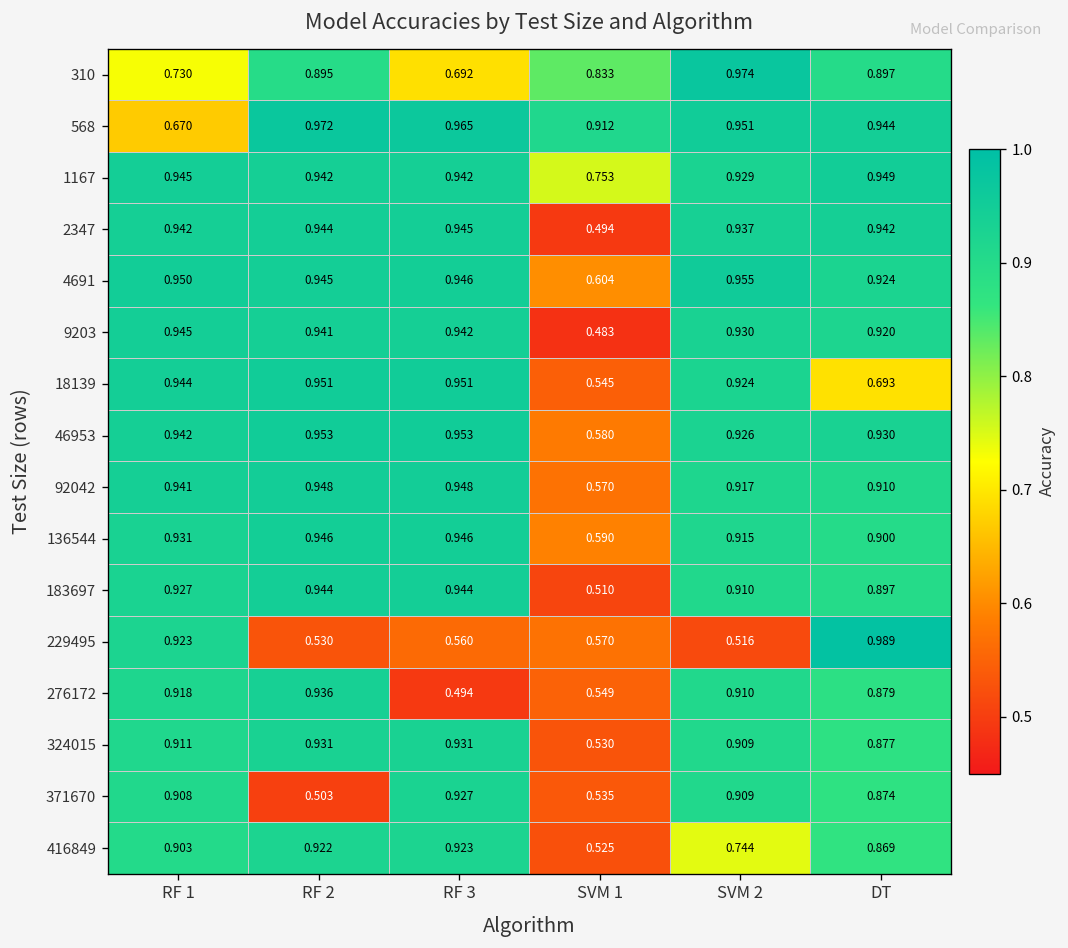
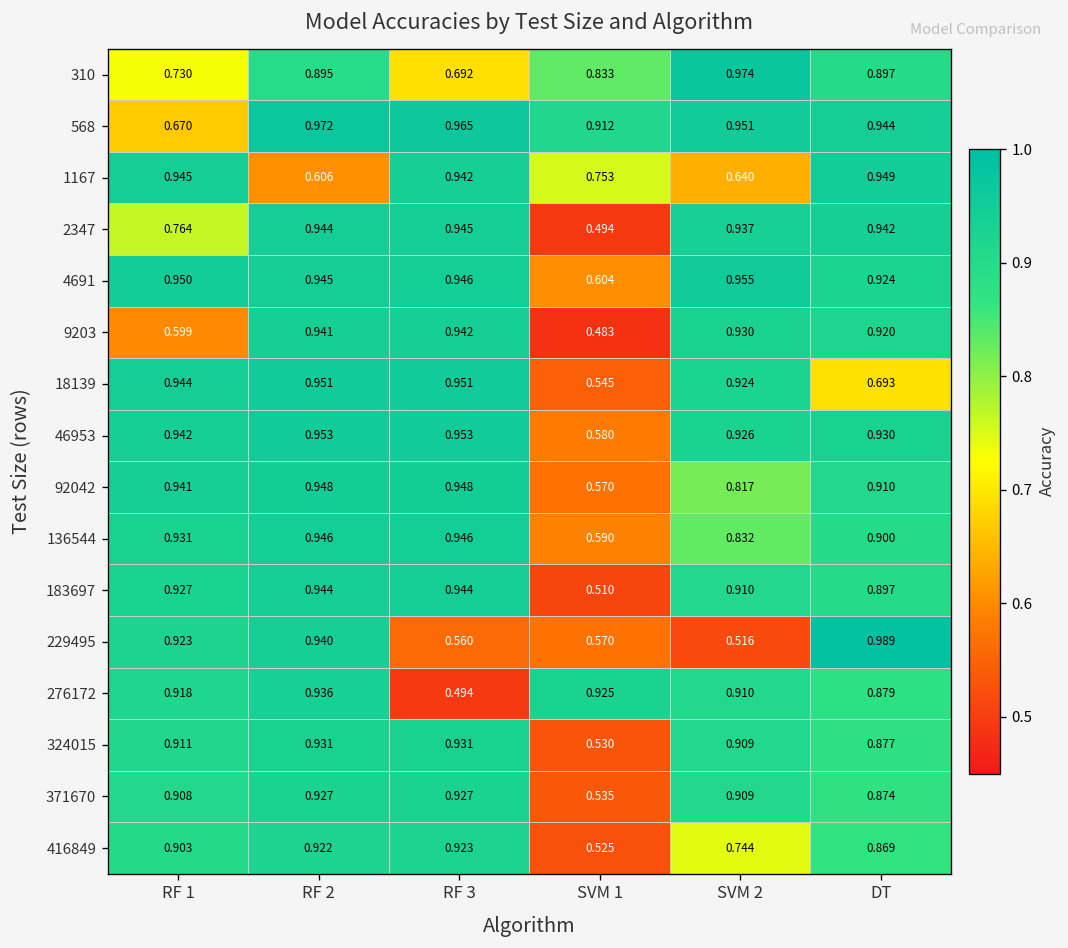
  {
    "310": {
      "RF 1": 0.730,
      "RF 2": 0.895,
      "RF 3": 0.692,
      "SVM 1": 0.833,
      "SVM 2": 0.974,
      "DT": 0.897
    },
    "568": {
      "RF 1": 0.670,
      "RF 2": 0.972,
      "RF 3": 0.965,
      "SVM 1": 0.912,
      "SVM 2": 0.951,
      "DT": 0.944
    },
    "1167": {
      "RF 1": 0.945,
-     "RF 2": 0.942,
+     "RF 2": 0.606,
      "RF 3": 0.942,
      "SVM 1": 0.753,
-     "SVM 2": 0.929,
+     "SVM 2": 0.640,
      "DT": 0.949
    },
    "2347": {
-     "RF 1": 0.942,
+     "RF 1": 0.764,
      "RF 2": 0.944,
      "RF 3": 0.945,
      "SVM 1": 0.494,
      "SVM 2": 0.937,
      "DT": 0.942
    },
    "4691": {
      "RF 1": 0.950,
      "RF 2": 0.945,
      "RF 3": 0.946,
      "SVM 1": 0.604,
      "SVM 2": 0.955,
      "DT": 0.924
    },
    "9203": {
-     "RF 1": 0.945,
+     "RF 1": 0.599,
      "RF 2": 0.941,
      "RF 3": 0.942,
      "SVM 1": 0.483,
      "SVM 2": 0.930,
      "DT": 0.920
    },
    "18139": {
      "RF 1": 0.944,
      "RF 2": 0.951,
      "RF 3": 0.951,
      "SVM 1": 0.545,
      "SVM 2": 0.924,
      "DT": 0.693
    },
    "46953": {
      "RF 1": 0.942,
      "RF 2": 0.953,
      "RF 3": 0.953,
      "SVM 1": 0.580,
      "SVM 2": 0.926,
      "DT": 0.930
    },
    "92042": {
      "RF 1": 0.941,
      "RF 2": 0.948,
      "RF 3": 0.948,
      "SVM 1": 0.570,
-     "SVM 2": 0.917,
+     "SVM 2": 0.817,
      "DT": 0.910
    },
    "136544": {
      "RF 1": 0.931,
      "RF 2": 0.946,
      "RF 3": 0.946,
      "SVM 1": 0.590,
-     "SVM 2": 0.915,
+     "SVM 2": 0.832,
      "DT": 0.900
    },
    "183697": {
      "RF 1": 0.927,
      "RF 2": 0.944,
      "RF 3": 0.944,
      "SVM 1": 0.510,
      "SVM 2": 0.910,
      "DT": 0.897
    },
    "229495": {
      "RF 1": 0.923,
-     "RF 2": 0.530,
+     "RF 2": 0.940,
      "RF 3": 0.560,
      "SVM 1": 0.570,
      "SVM 2": 0.516,
      "DT": 0.989
    },
    "276172": {
      "RF 1": 0.918,
      "RF 2": 0.936,
      "RF 3": 0.494,
-     "SVM 1": 0.549,
+     "SVM 1": 0.925,
      "SVM 2": 0.910,
      "DT": 0.879
    },
    "324015": {
      "RF 1": 0.911,
      "RF 2": 0.931,
      "RF 3": 0.931,
      "SVM 1": 0.530,
      "SVM 2": 0.909,
      "DT": 0.877
    },
    "371670": {
      "RF 1": 0.908,
-     "RF 2": 0.503,
+     "RF 2": 0.927,
      "RF 3": 0.927,
      "SVM 1": 0.535,
      "SVM 2": 0.909,
      "DT": 0.874
    },
    "416849": {
      "RF 1": 0.903,
      "RF 2": 0.922,
      "RF 3": 0.923,
      "SVM 1": 0.525,
      "SVM 2": 0.744,
      "DT": 0.869
    }
  }
